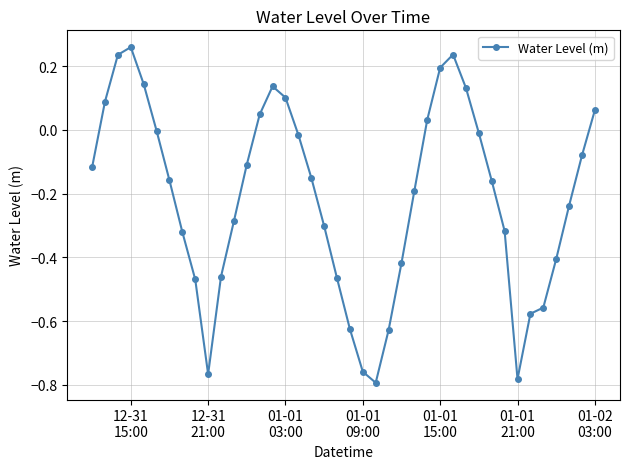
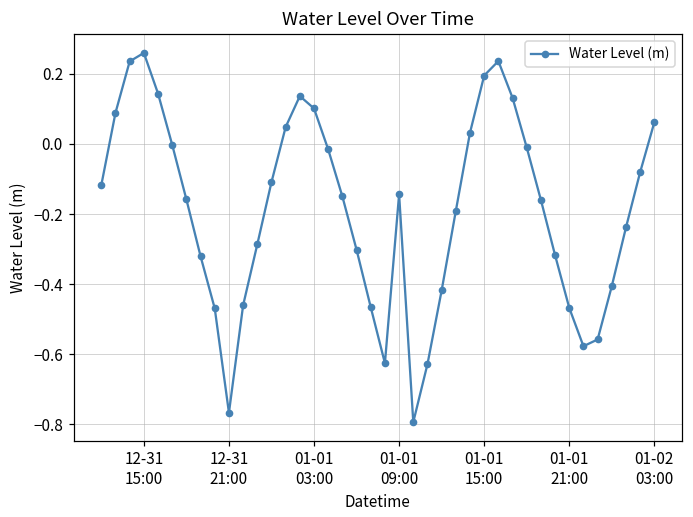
  {
    "12-31 15:00": 0.26,
    "12-31 21:00": -0.77,
    "01-01 03:00": 0.10,
-   "01-01 09:00": -0.76,
+   "01-01 09:00": -0.14,
    "01-01 15:00": 0.20,
-   "01-01 21:00": -0.78,
+   "01-01 21:00": -0.47,
    "01-02 03:00": 0.06
  }
